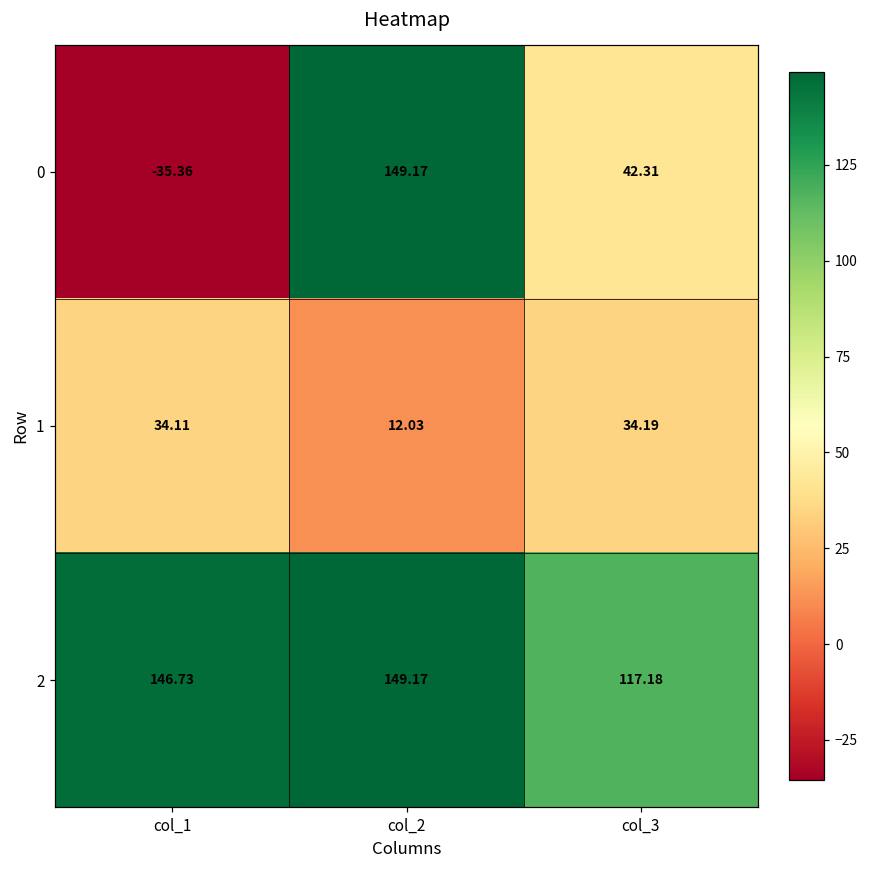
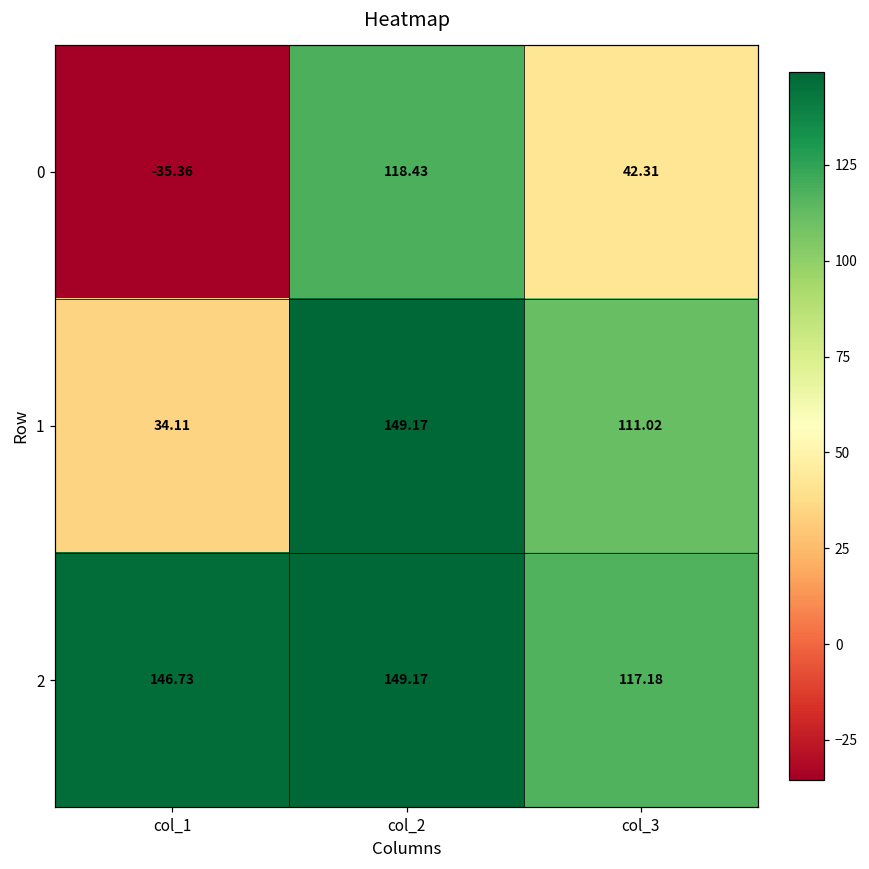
  {
    "0": {
      "col_1": -35.36,
-     "col_2": 149.17,
+     "col_2": 118.43,
      "col_3": 42.31
    },
    "1": {
      "col_1": 34.11,
-     "col_2": 12.03,
-     "col_3": 34.19
+     "col_2": 149.17,
+     "col_3": 111.02
    },
    "2": {
      "col_1": 146.73,
      "col_2": 149.17,
      "col_3": 117.18
    }
  }
